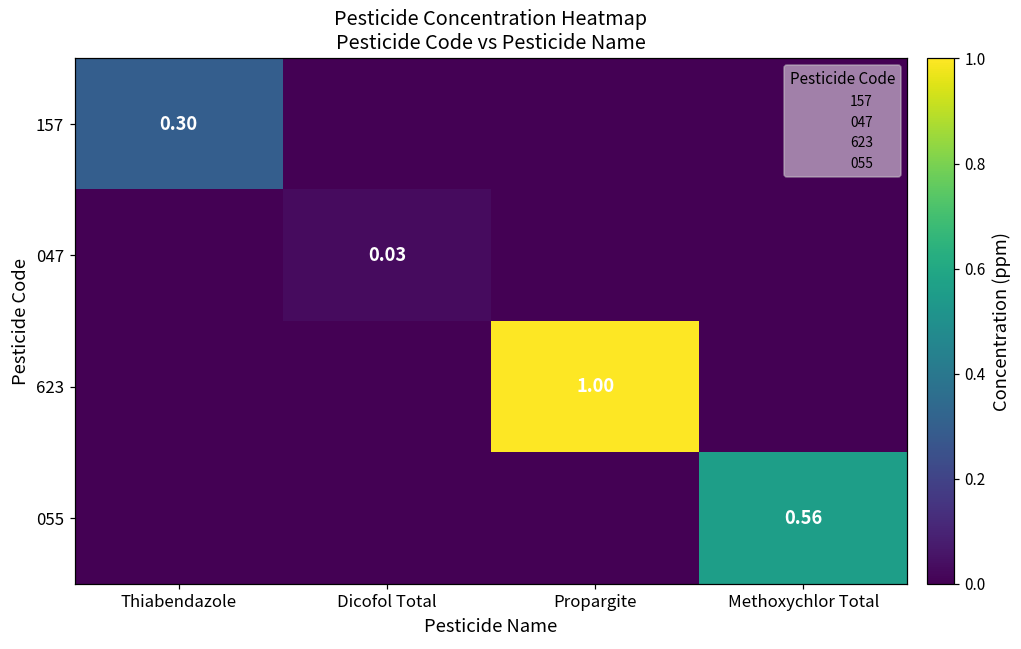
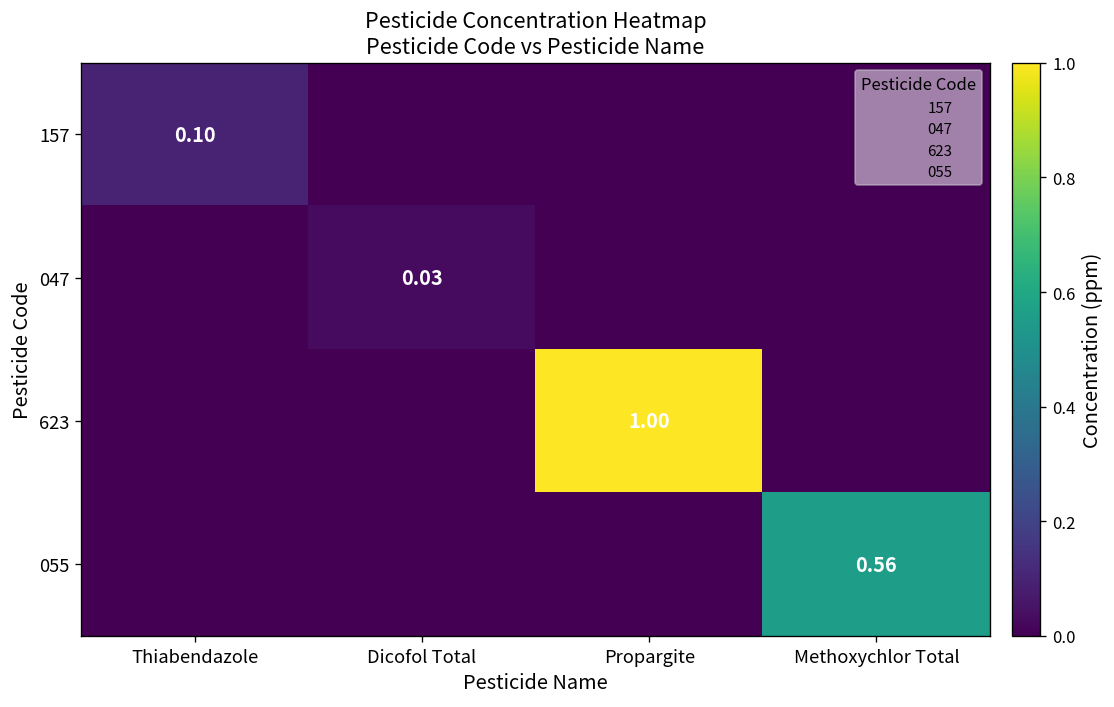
  {
    "157": {
-     "Thiabendazole": 0.30
+     "Thiabendazole": 0.10
    },
    "047": {
      "Dicofol Total": 0.03
    },
    "623": {
      "Propargite": 1.00
    },
    "055": {
      "Methoxychlor Total": 0.56
    }
  }
